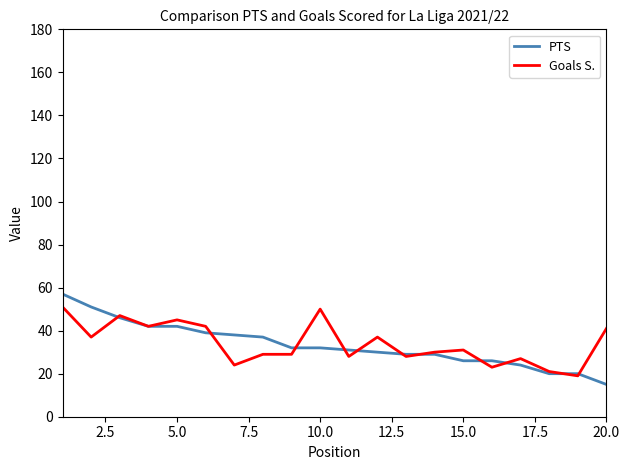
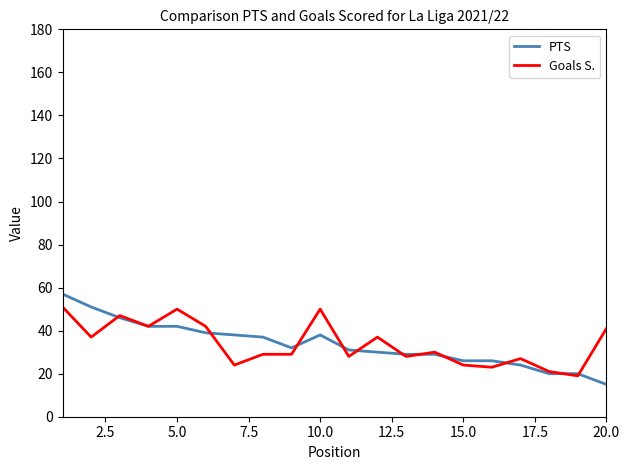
  {
    "PTS": {
      "5.0": 42,
-     "10.0": 32,
+     "10.0": 38,
      "15.0": 26,
      "20.0": 15
    },
    "Goals S.": {
-     "5.0": 45,
+     "5.0": 50,
      "10.0": 50,
-     "15.0": 31,
+     "15.0": 24,
      "20.0": 41
    }
  }
